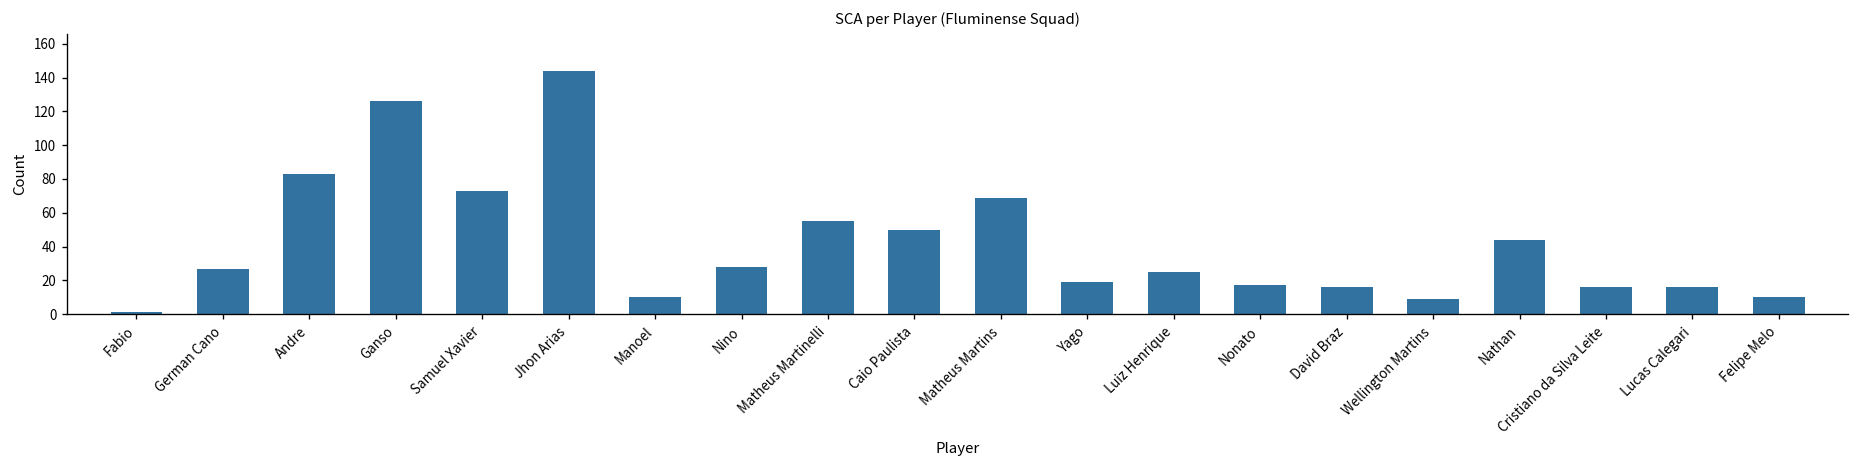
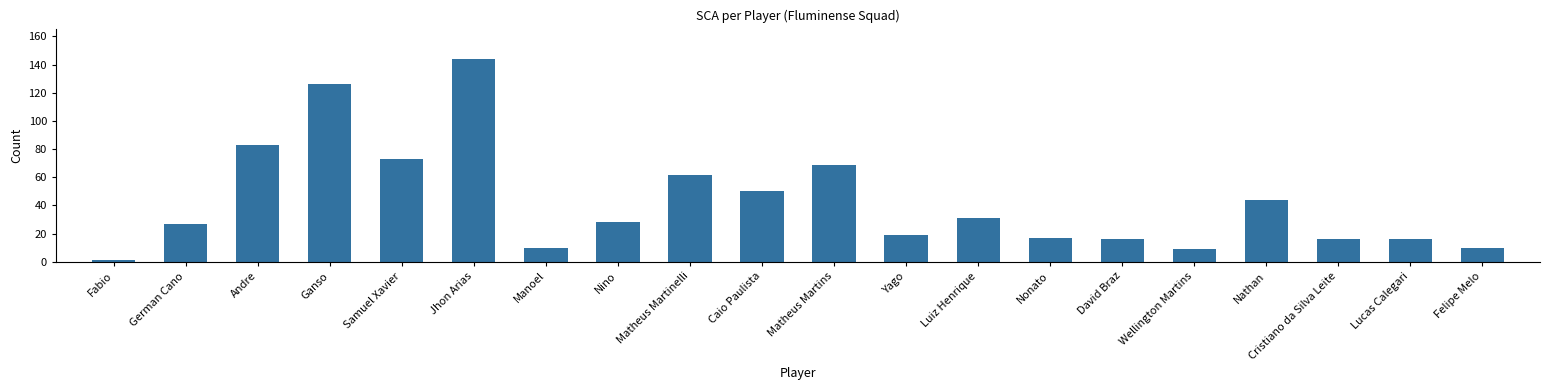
  {
    "German Cano": 27,
    "Andre": 83,
    "Ganso": 126,
    "Samuel Xavier": 73,
    "Jhon Arias": 144,
    "Manoel": 10,
    "Nino": 28,
-   "Matheus Martinelli": 55,
+   "Matheus Martinelli": 62,
    "Caio Paulista": 50,
    "Matheus Martins": 69,
    "Yago": 19,
-   "Luiz Henrique": 25,
+   "Luiz Henrique": 31,
    "Nonato": 17,
    "David Braz": 16,
    "Wellington Martins": 9,
    "Nathan": 44,
    "Cristiano da Silva Leite": 16,
    "Lucas Calegari": 16,
    "Felipe Melo": 10
  }
